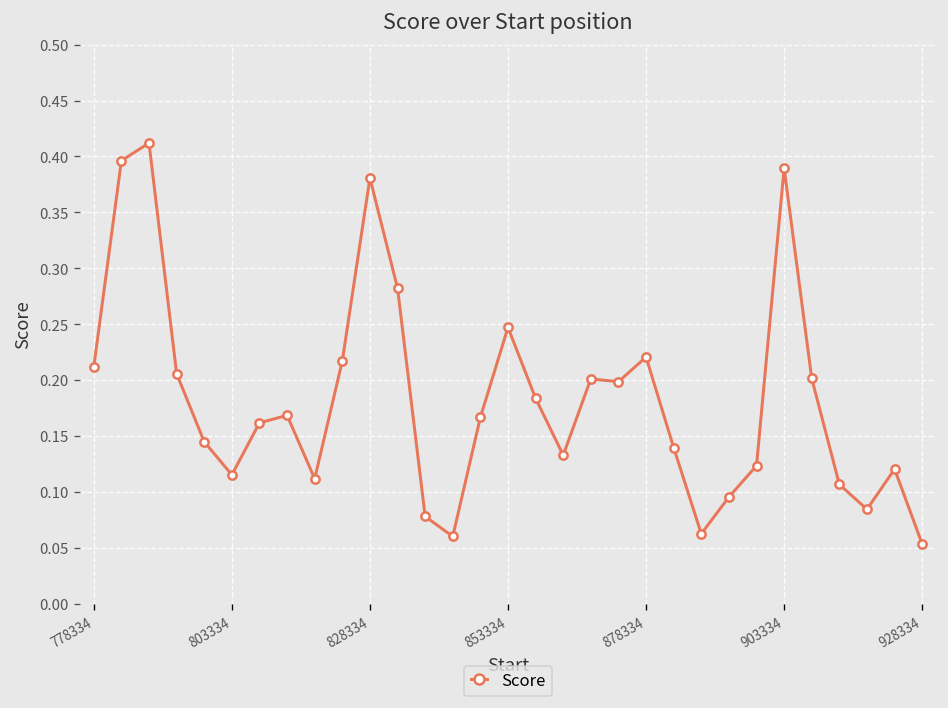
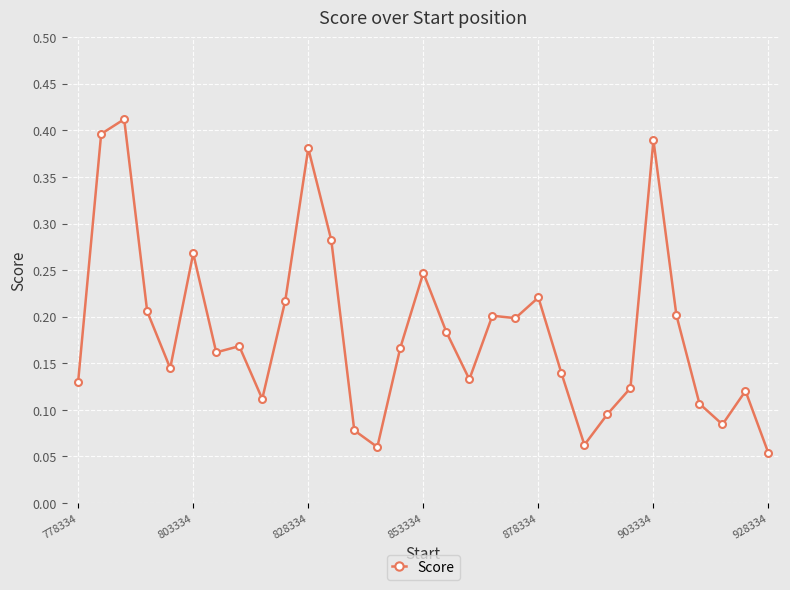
  {
-   "778334": 0.21,
-   "803334": 0.12,
+   "778334": 0.13,
+   "803334": 0.27,
    "828334": 0.38,
    "853334": 0.25,
    "878334": 0.22,
    "903334": 0.39,
    "928334": 0.05
  }
